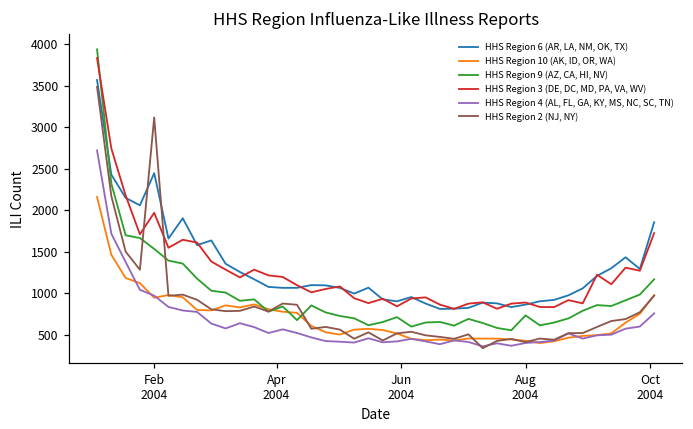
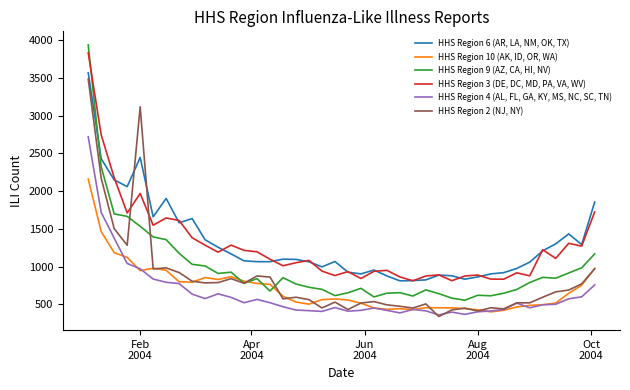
  {
    "HHS Region 6 (AR, LA, NM, OK, TX)": {
      "Feb 2004": 2400
    },
    "HHS Region 9 (AZ, CA, HI, NV)": {
      "Feb 2004": 1500,
-     "Aug 2004": 700
+     "Aug 2004": 600
    },
    "HHS Region 3 (DE, DC, MD, PA, VA, WV)": {
      "Feb 2004": 2000
    },
    "HHS Region 2 (NJ, NY)": {
      "Feb 2004": 3100
    }
  }
